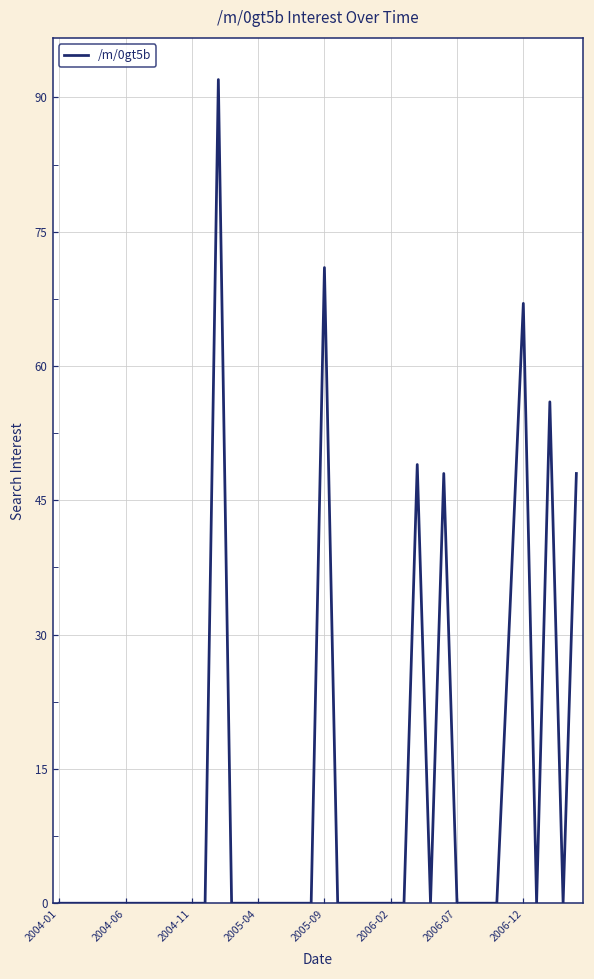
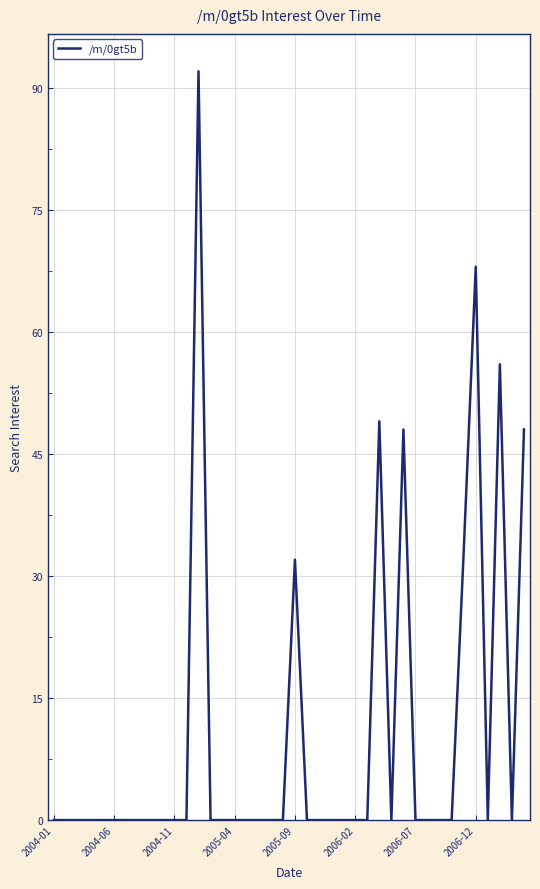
  {
    "2004-01": 0,
    "2004-06": 0,
    "2004-11": 0,
    "2005-04": 0,
-   "2005-09": 71,
+   "2005-09": 32,
    "2006-02": 0,
    "2006-07": 0,
-   "2006-12": 67
+   "2006-12": 68
  }
